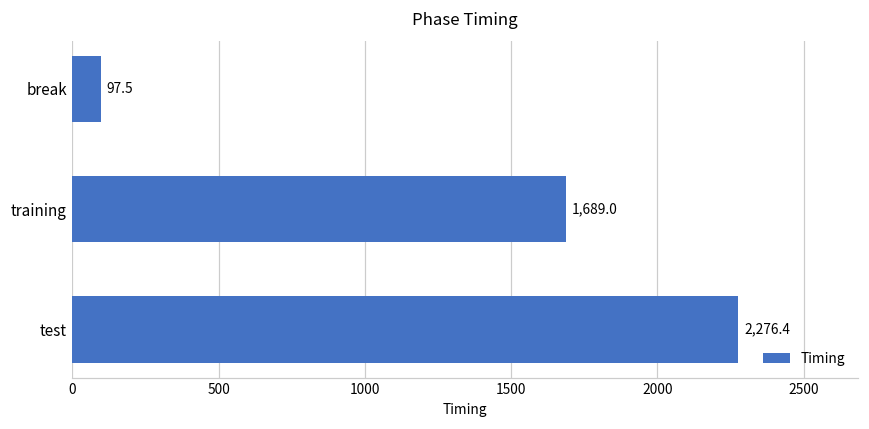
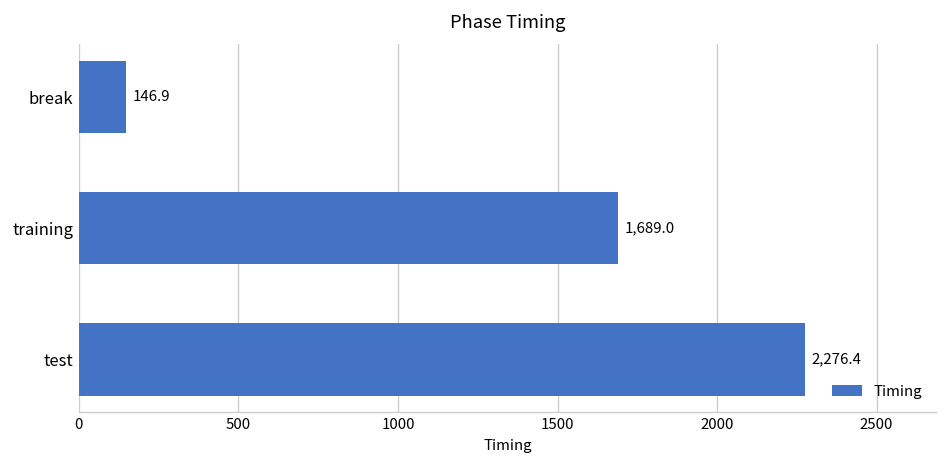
  {
-   "break": "97.5",
+   "break": "146.9",
    "training": "1,689.0",
    "test": "2,276.4"
  }
